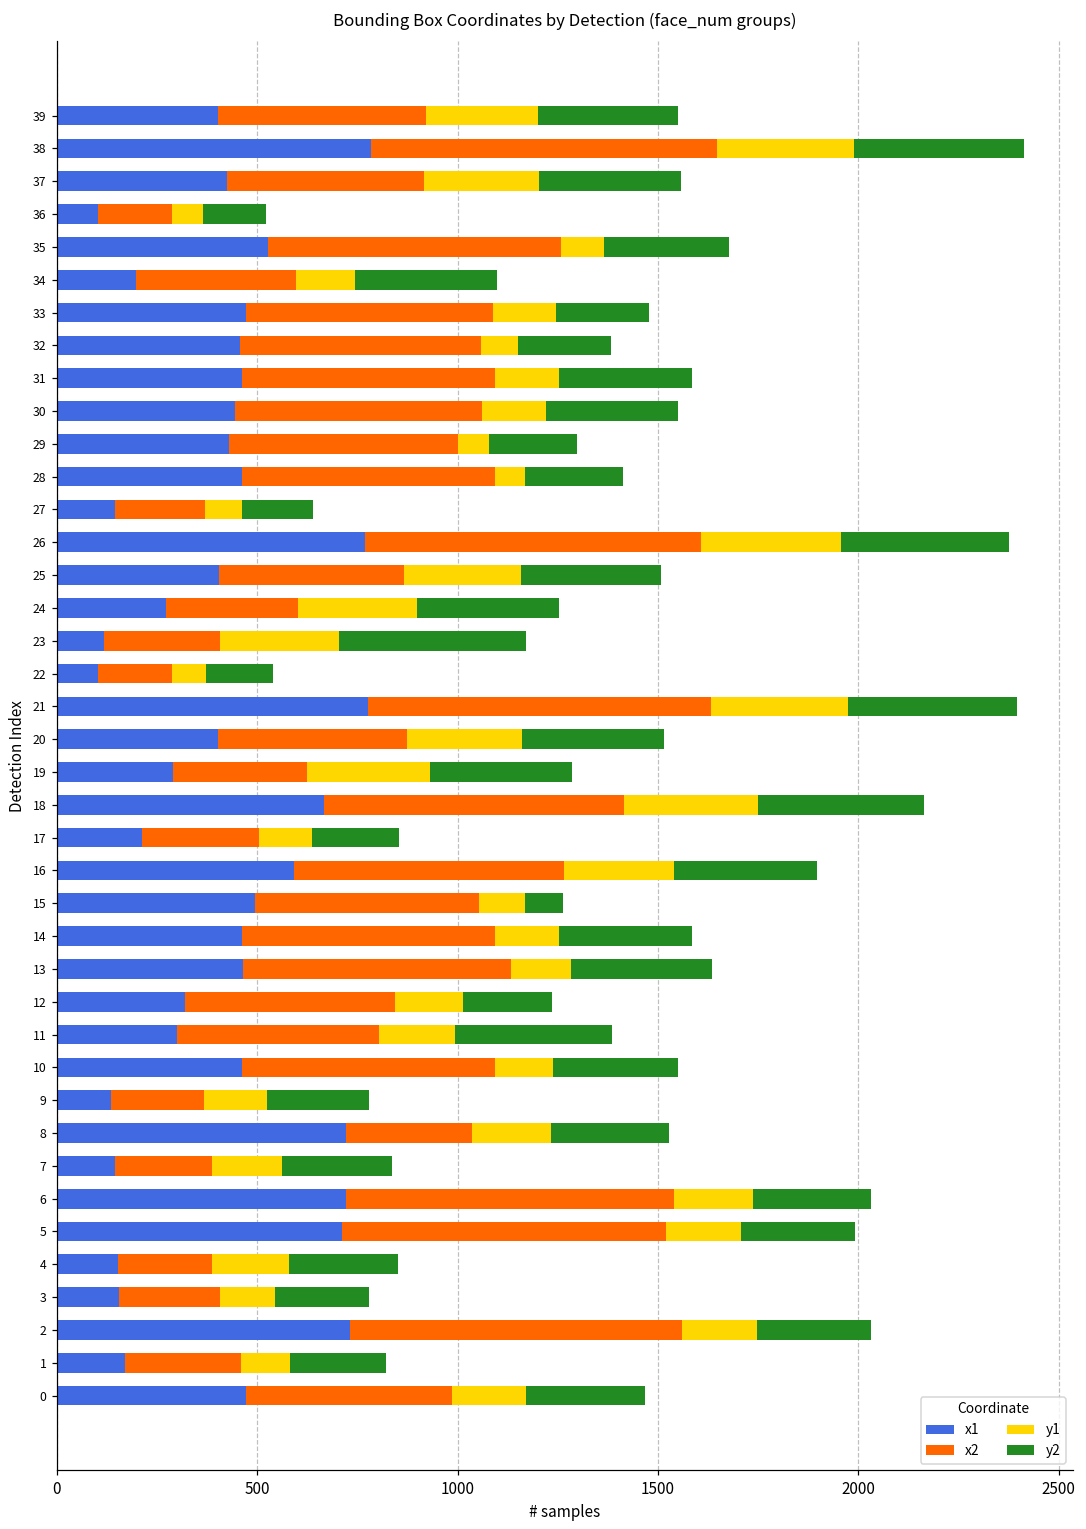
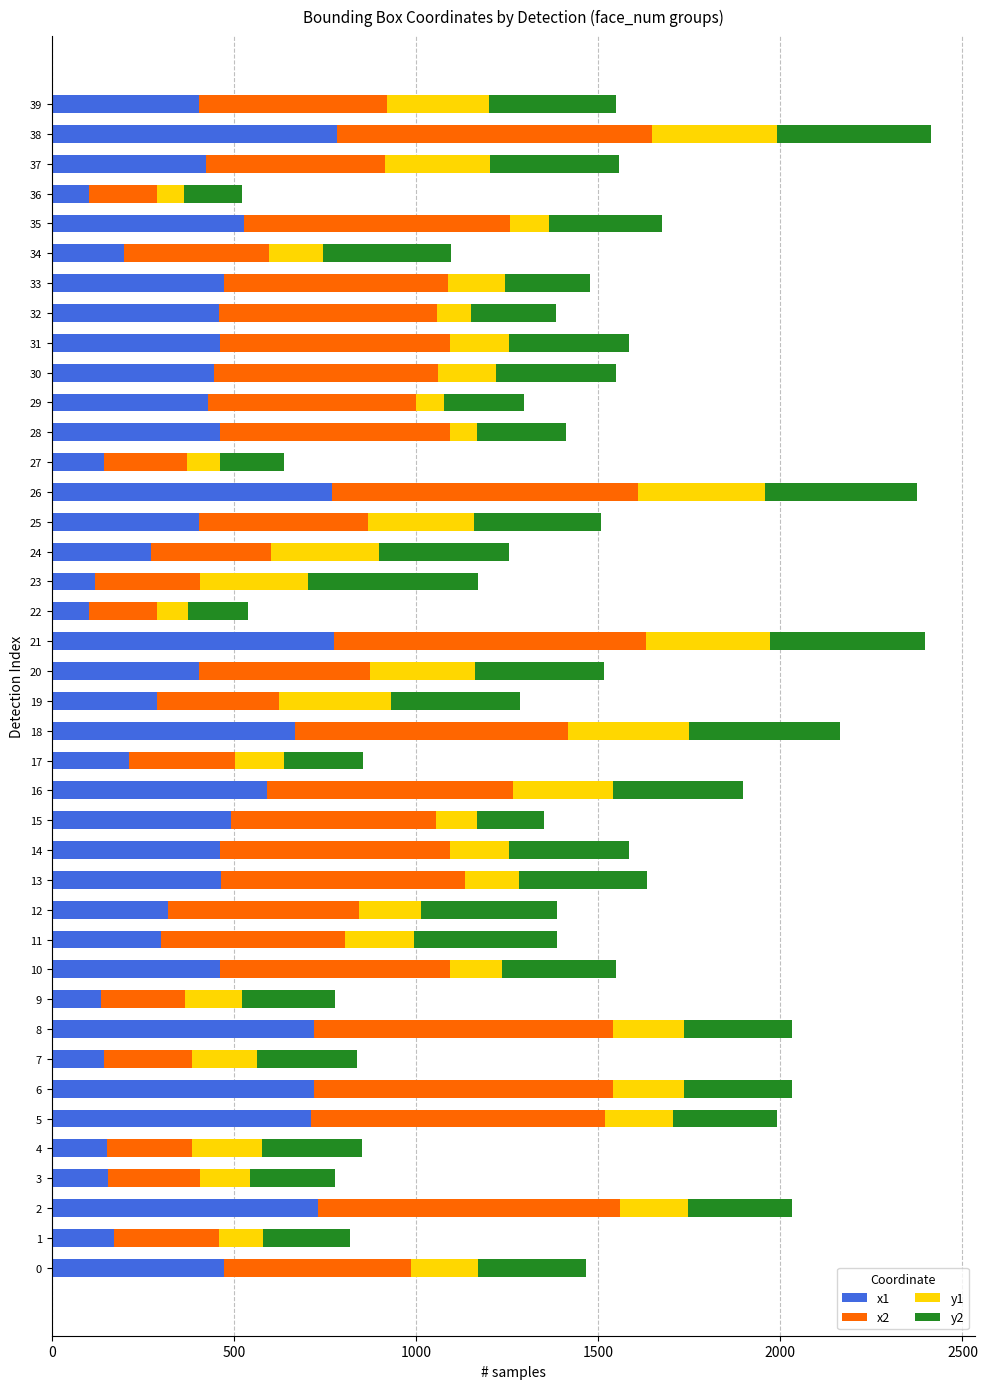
  {
    "x1": {
      "39": 400,
      "38": 780,
      "37": 420,
      "36": 100,
      "35": 530,
      "34": 200,
      "33": 470,
      "32": 460,
      "31": 460,
      "30": 450,
      "29": 430,
      "28": 460,
      "27": 140,
      "26": 770,
      "25": 410,
      "24": 270,
      "23": 120,
      "22": 100,
      "21": 780,
      "20": 400,
      "19": 290,
      "18": 670,
      "17": 210,
      "16": 590,
      "15": 490,
      "14": 460,
      "13": 470,
      "12": 320,
      "11": 300,
      "10": 460,
      "9": 130,
      "8": 720,
      "7": 140,
      "6": 720,
      "5": 710,
      "4": 150,
      "3": 150,
      "2": 730,
      "1": 170,
      "0": 470
    },
    "x2": {
      "39": 520,
      "38": 870,
      "37": 490,
      "36": 190,
      "35": 730,
      "34": 400,
      "33": 610,
      "32": 600,
      "31": 630,
      "30": 620,
      "29": 570,
      "28": 630,
      "27": 230,
      "26": 840,
      "25": 460,
      "24": 330,
      "23": 290,
      "22": 190,
      "21": 860,
      "20": 470,
      "19": 340,
      "18": 750,
      "17": 290,
      "16": 670,
      "15": 560,
      "14": 630,
      "13": 670,
      "12": 520,
      "11": 500,
      "10": 630,
      "9": 230,
-     "8": 320,
+     "8": 820,
      "7": 240,
      "6": 820,
      "5": 810,
      "4": 230,
      "3": 250,
      "2": 830,
      "1": 290,
      "0": 510
    },
    "y1": {
      "39": 280,
      "38": 340,
      "37": 290,
      "36": 80,
      "35": 110,
      "34": 150,
      "33": 160,
      "32": 90,
      "31": 160,
      "30": 160,
      "29": 80,
      "28": 70,
      "27": 90,
      "26": 350,
      "25": 290,
      "24": 300,
      "23": 300,
      "22": 90,
      "21": 340,
      "20": 290,
      "19": 310,
      "18": 330,
      "17": 130,
      "16": 280,
      "15": 110,
      "14": 160,
      "13": 150,
      "12": 170,
      "11": 190,
      "10": 140,
      "9": 160,
      "8": 200,
      "7": 180,
      "6": 200,
      "5": 190,
      "4": 190,
      "3": 140,
      "2": 190,
      "1": 120,
      "0": 190
    },
    "y2": {
      "39": 350,
      "38": 420,
      "37": 360,
      "36": 160,
      "35": 310,
      "34": 350,
      "33": 230,
      "32": 230,
      "31": 330,
      "30": 330,
      "29": 220,
      "28": 240,
      "27": 180,
      "26": 420,
      "25": 350,
      "24": 360,
      "23": 470,
      "22": 170,
      "21": 420,
      "20": 360,
      "19": 350,
      "18": 420,
      "17": 220,
      "16": 360,
-     "15": 100,
+     "15": 180,
      "14": 330,
      "13": 350,
-     "12": 220,
+     "12": 370,
      "11": 390,
      "10": 310,
      "9": 260,
      "8": 300,
      "7": 280,
      "6": 300,
      "5": 290,
      "4": 270,
      "3": 240,
      "2": 290,
      "1": 240,
      "0": 300
    }
  }
